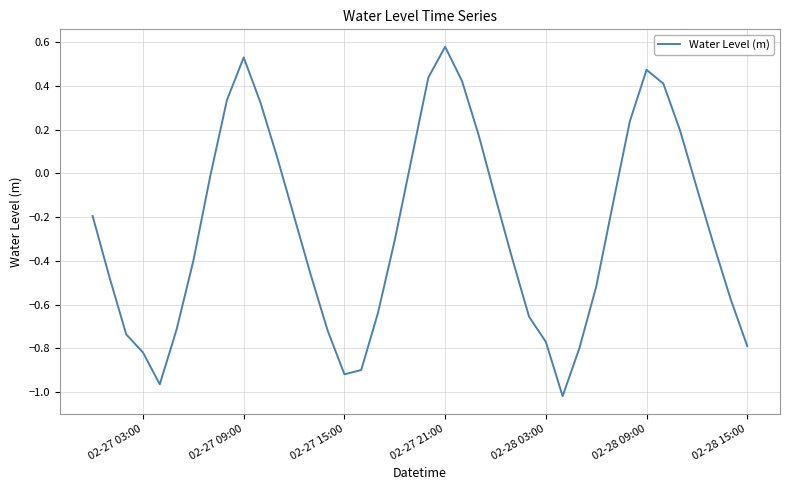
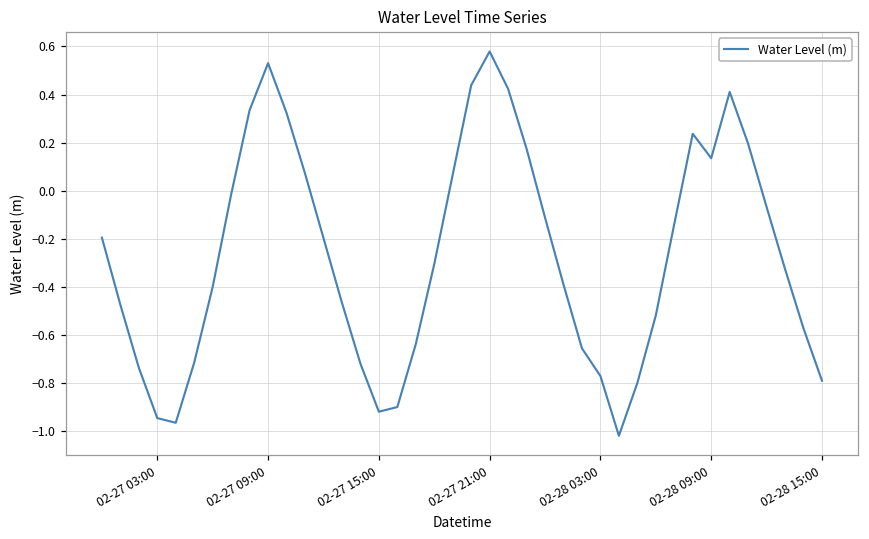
  {
-   "02-27 03:00": -0.82,
+   "02-27 03:00": -0.95,
    "02-27 09:00": 0.53,
    "02-27 15:00": -0.92,
    "02-27 21:00": 0.58,
    "02-28 03:00": -0.77,
-   "02-28 09:00": 0.47,
+   "02-28 09:00": 0.14,
    "02-28 15:00": -0.79
  }
